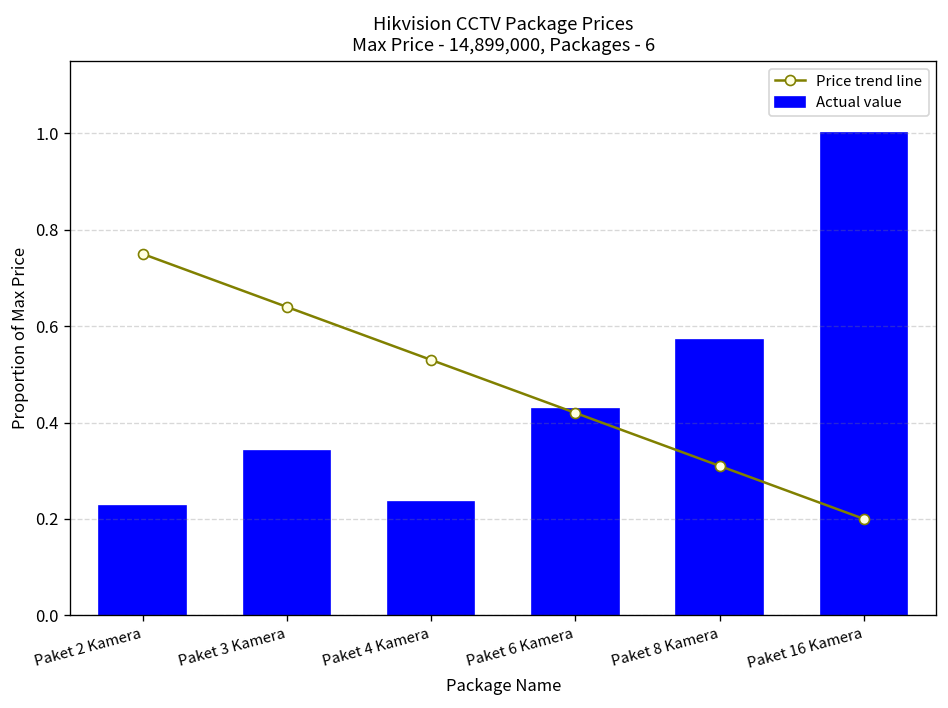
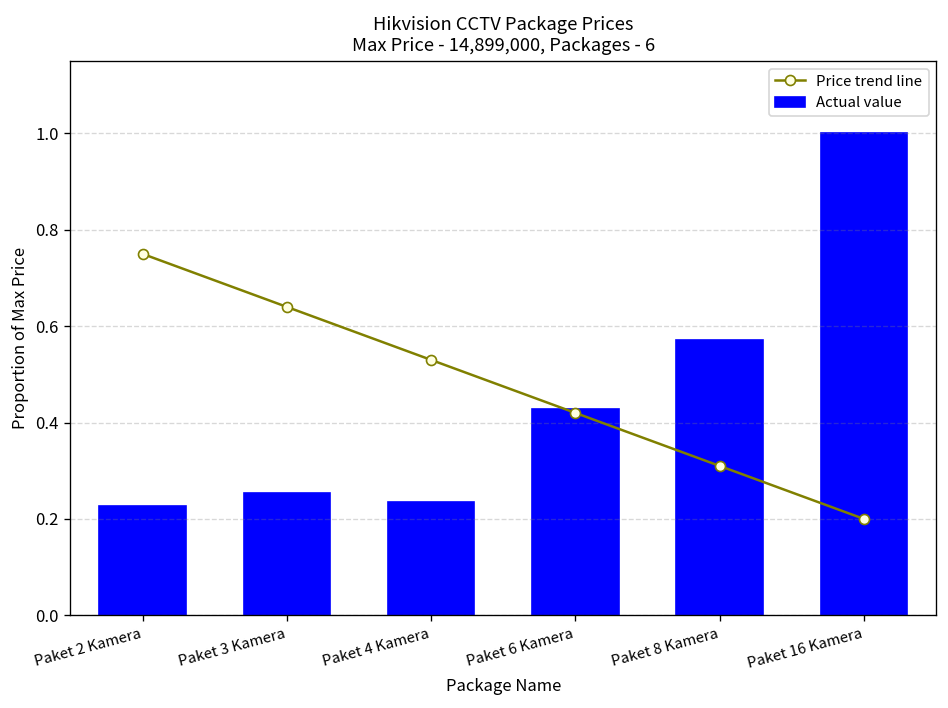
  {
    "Price trend line": {
      "Paket 2 Kamera": 0.75,
      "Paket 3 Kamera": 0.64,
      "Paket 4 Kamera": 0.53,
      "Paket 6 Kamera": 0.42,
      "Paket 8 Kamera": 0.31,
      "Paket 16 Kamera": 0.20
    },
    "Actual value": {
      "Paket 2 Kamera": 0.23,
-     "Paket 3 Kamera": 0.34,
+     "Paket 3 Kamera": 0.25,
      "Paket 4 Kamera": 0.23,
      "Paket 6 Kamera": 0.43,
      "Paket 8 Kamera": 0.57,
      "Paket 16 Kamera": 1.00
    }
  }
